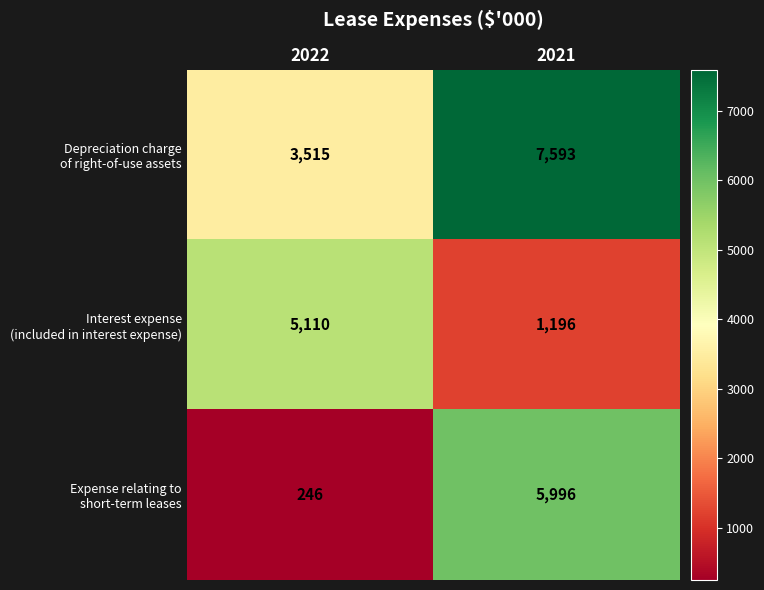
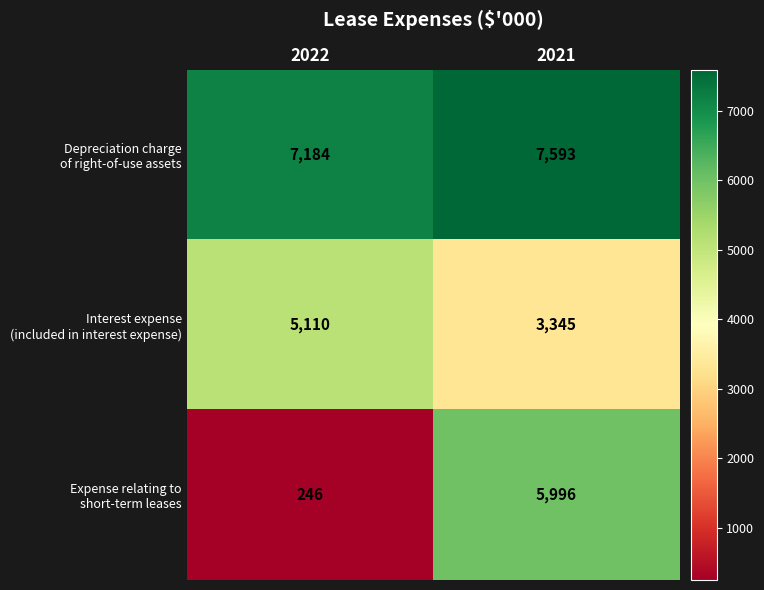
  {
    "Depreciation charge of right-of-use assets": {
-     "2022": "3,515",
+     "2022": "7,184",
      "2021": "7,593"
    },
    "Interest expense (included in interest expense)": {
      "2022": "5,110",
-     "2021": "1,196"
+     "2021": "3,345"
    },
    "Expense relating to short-term leases": {
      "2022": "246",
      "2021": "5,996"
    }
  }
